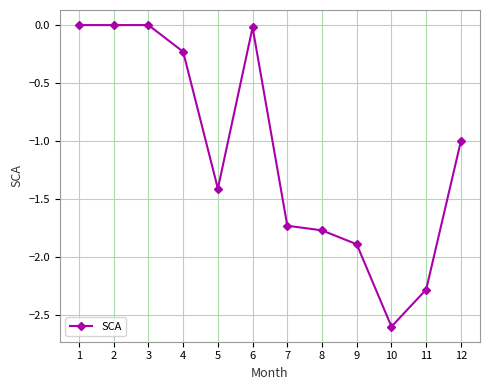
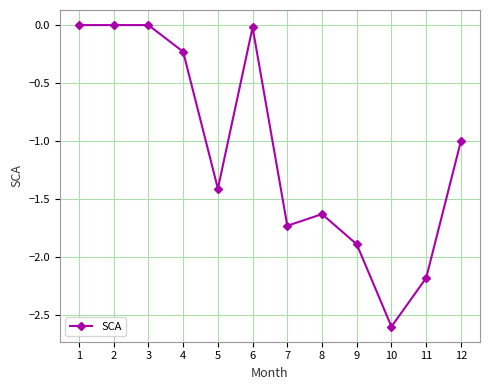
  {
    "1": 0.00,
    "2": 0.00,
    "3": 0.00,
    "4": -0.23,
    "5": -1.41,
    "6": -0.02,
    "7": -1.73,
-   "8": -1.77,
+   "8": -1.63,
    "9": -1.89,
    "10": -2.60,
-   "11": -2.28,
+   "11": -2.18,
    "12": -1.00
  }
